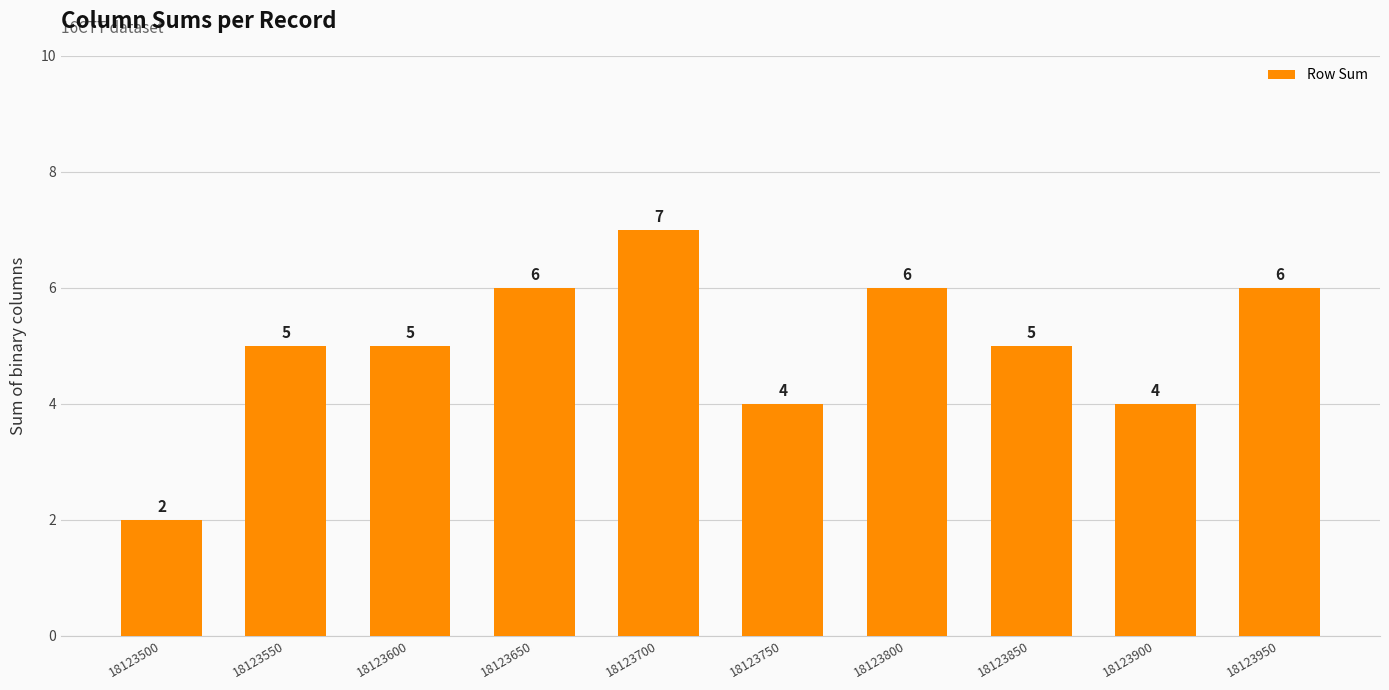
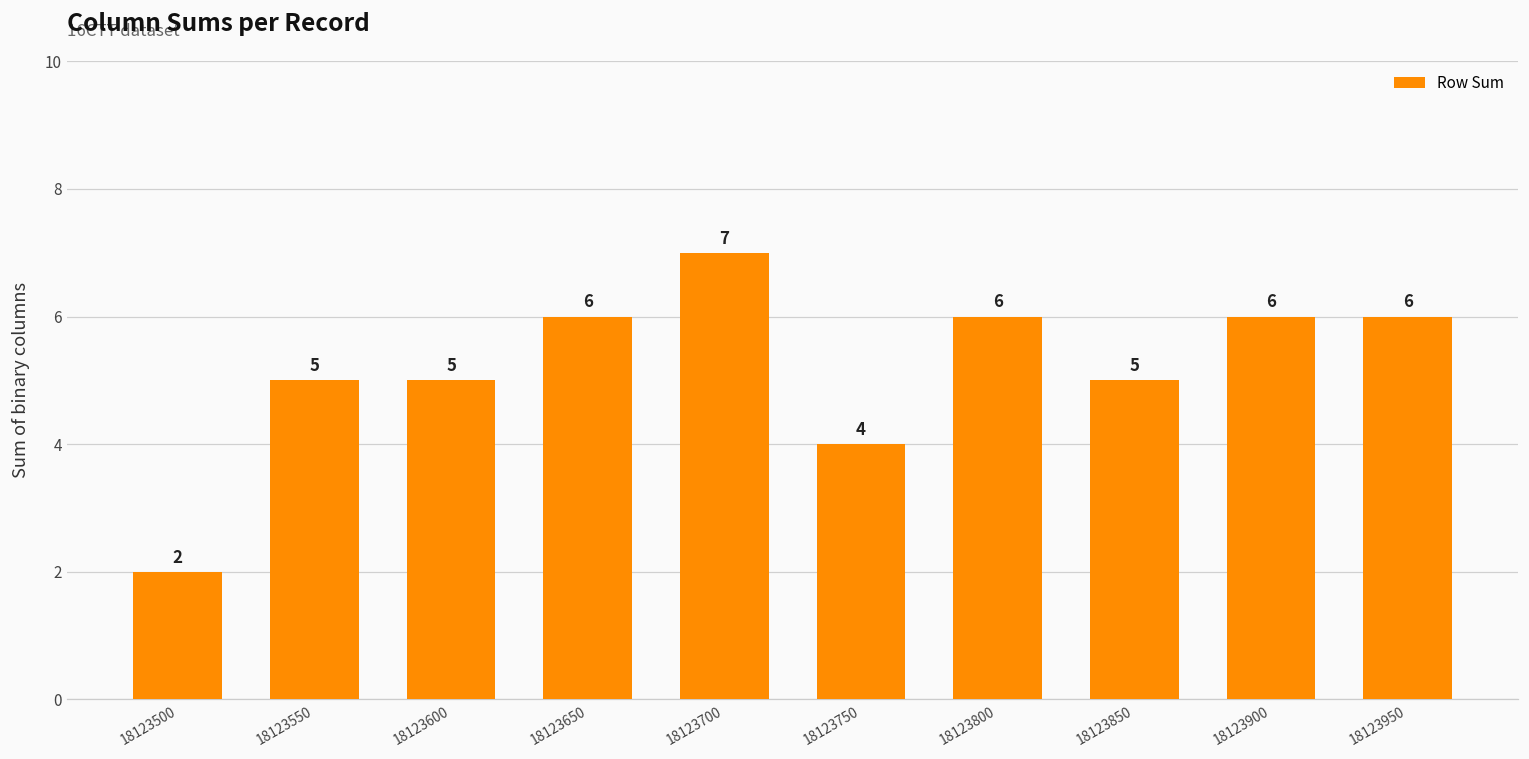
  {
    "18123500": 2,
    "18123550": 5,
    "18123600": 5,
    "18123650": 6,
    "18123700": 7,
    "18123750": 4,
    "18123800": 6,
    "18123850": 5,
-   "18123900": 4,
+   "18123900": 6,
    "18123950": 6
  }
